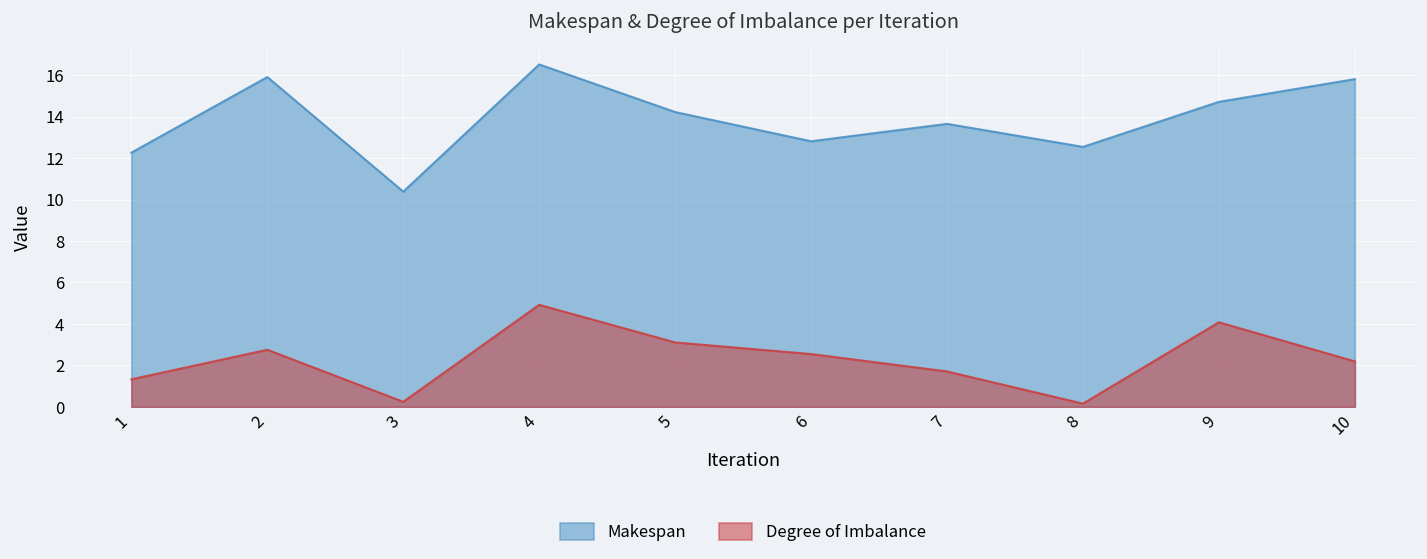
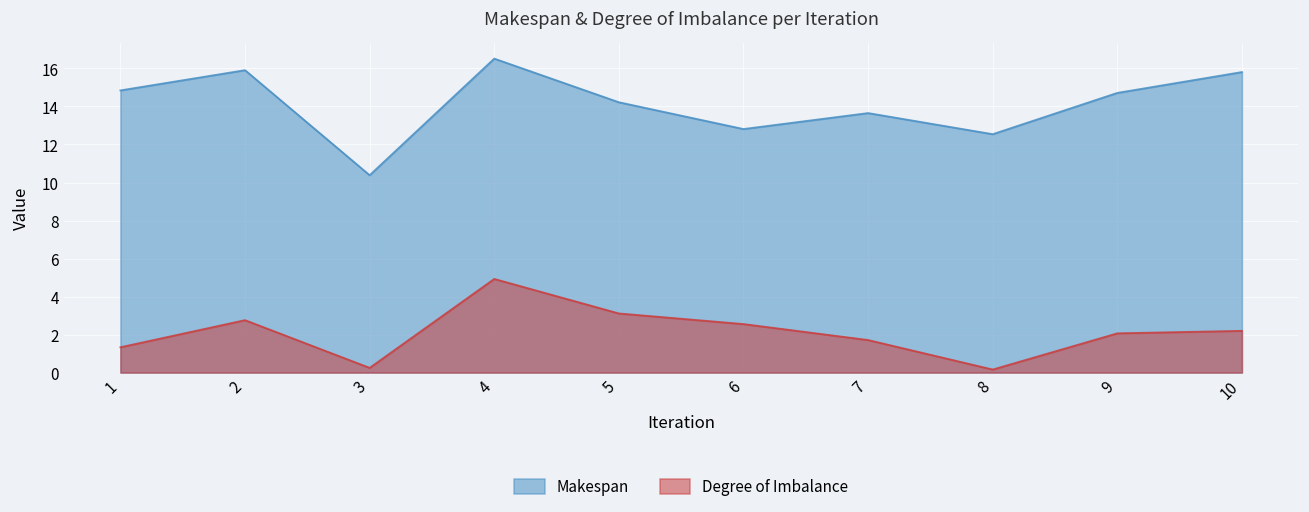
  {
    "Makespan": {
-     "1": 12.3,
+     "1": 14.8,
      "2": 15.9,
      "3": 10.4,
      "4": 16.5,
      "5": 14.2,
      "6": 12.8,
      "7": 13.7,
      "8": 12.5,
      "9": 14.7,
      "10": 15.8
    },
    "Degree of Imbalance": {
      "1": 1.3,
      "2": 2.8,
      "3": 0.2,
      "4": 4.9,
      "5": 3.1,
      "6": 2.6,
      "7": 1.7,
      "8": 0.2,
-     "9": 4.1,
+     "9": 2.1,
      "10": 2.2
    }
  }
